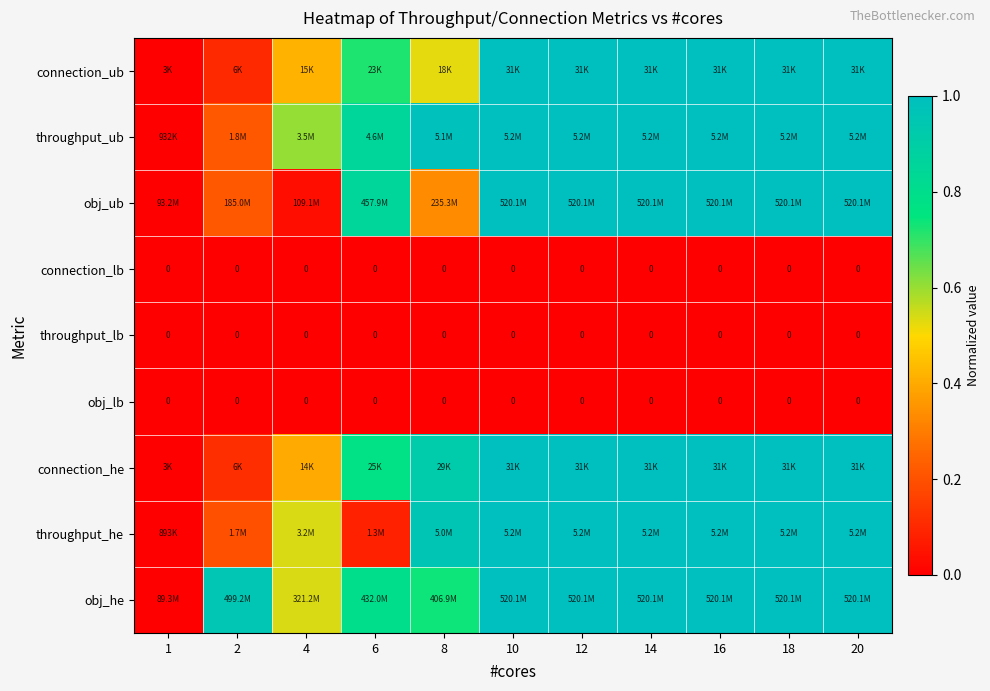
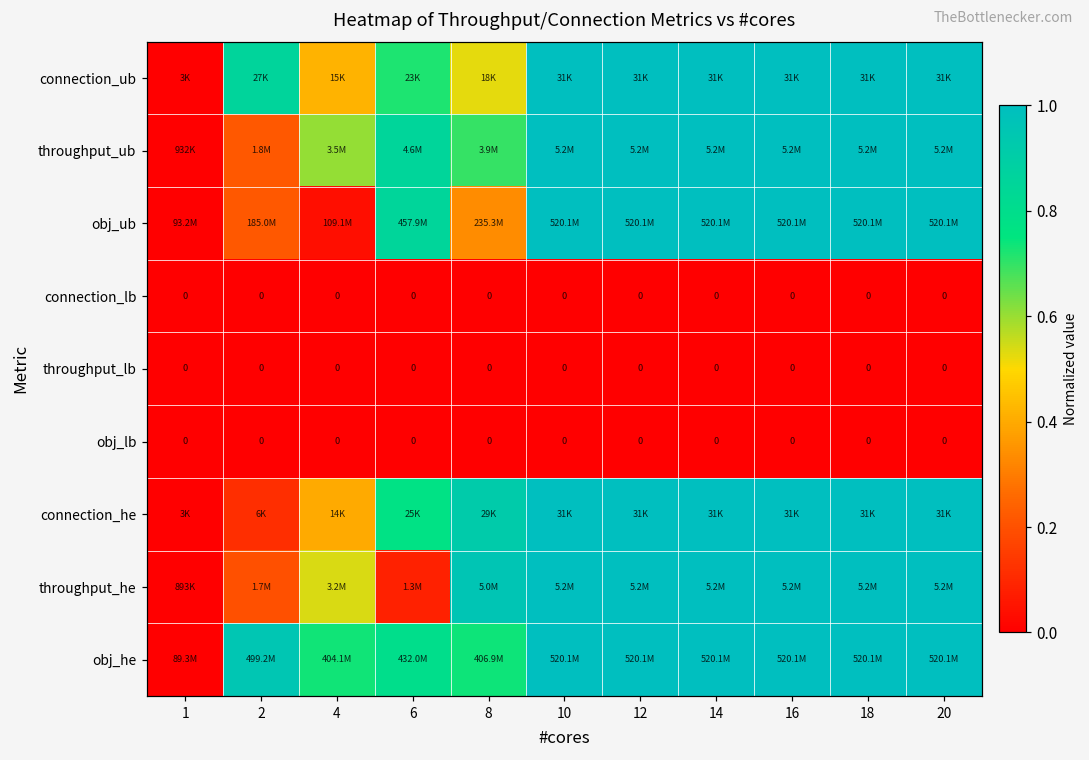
  {
    "connection_ub": {
      "1": "3K",
-     "2": "6K",
+     "2": "27K",
      "4": "15K",
      "6": "23K",
      "8": "18K",
      "10": "31K",
      "12": "31K",
      "14": "31K",
      "16": "31K",
      "18": "31K",
      "20": "31K"
    },
    "throughput_ub": {
      "1": "932K",
      "2": "1.8M",
      "4": "3.5M",
      "6": "4.6M",
-     "8": "5.1M",
+     "8": "3.9M",
      "10": "5.2M",
      "12": "5.2M",
      "14": "5.2M",
      "16": "5.2M",
      "18": "5.2M",
      "20": "5.2M"
    },
    "obj_ub": {
      "1": "93.2M",
      "2": "185.0M",
      "4": "109.1M",
      "6": "457.9M",
      "8": "235.3M",
      "10": "520.1M",
      "12": "520.1M",
      "14": "520.1M",
      "16": "520.1M",
      "18": "520.1M",
      "20": "520.1M"
    },
    "connection_lb": {
      "1": "0",
      "2": "0",
      "4": "0",
      "6": "0",
      "8": "0",
      "10": "0",
      "12": "0",
      "14": "0",
      "16": "0",
      "18": "0",
      "20": "0"
    },
    "throughput_lb": {
      "1": "0",
      "2": "0",
      "4": "0",
      "6": "0",
      "8": "0",
      "10": "0",
      "12": "0",
      "14": "0",
      "16": "0",
      "18": "0",
      "20": "0"
    },
    "obj_lb": {
      "1": "0",
      "2": "0",
      "4": "0",
      "6": "0",
      "8": "0",
      "10": "0",
      "12": "0",
      "14": "0",
      "16": "0",
      "18": "0",
      "20": "0"
    },
    "connection_he": {
      "1": "3K",
      "2": "6K",
      "4": "14K",
      "6": "25K",
      "8": "29K",
      "10": "31K",
      "12": "31K",
      "14": "31K",
      "16": "31K",
      "18": "31K",
      "20": "31K"
    },
    "throughput_he": {
      "1": "893K",
      "2": "1.7M",
      "4": "3.2M",
      "6": "1.3M",
      "8": "5.0M",
      "10": "5.2M",
      "12": "5.2M",
      "14": "5.2M",
      "16": "5.2M",
      "18": "5.2M",
      "20": "5.2M"
    },
    "obj_he": {
      "1": "89.3M",
      "2": "499.2M",
-     "4": "321.2M",
+     "4": "404.1M",
      "6": "432.0M",
      "8": "406.9M",
      "10": "520.1M",
      "12": "520.1M",
      "14": "520.1M",
      "16": "520.1M",
      "18": "520.1M",
      "20": "520.1M"
    }
  }
